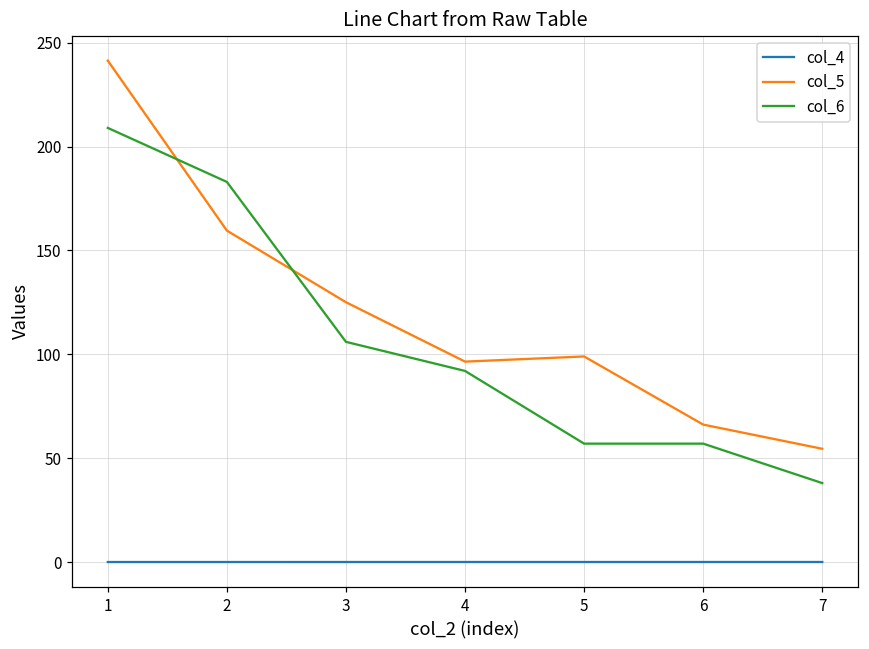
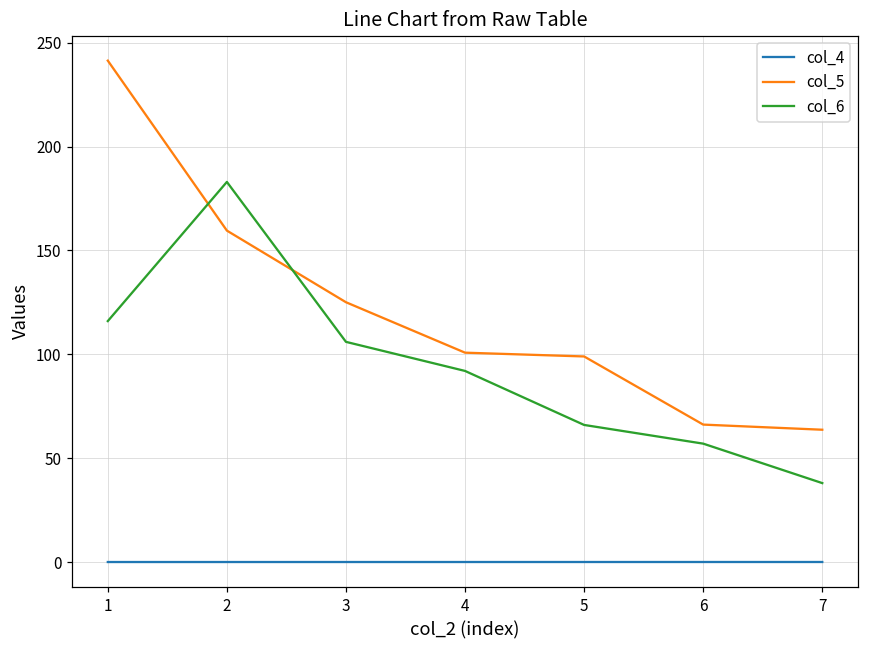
  {
    "col_4": {
      "1": 0,
      "2": 0,
      "3": 0,
      "4": 0,
      "5": 0,
      "6": 0,
      "7": 0
    },
    "col_5": {
      "1": 241,
      "2": 160,
      "3": 125,
-     "4": 96,
+     "4": 101,
      "5": 99,
      "6": 66,
-     "7": 55
+     "7": 64
    },
    "col_6": {
-     "1": 209,
+     "1": 116,
      "2": 183,
      "3": 106,
      "4": 92,
-     "5": 57,
+     "5": 66,
      "6": 57,
      "7": 38
    }
  }
